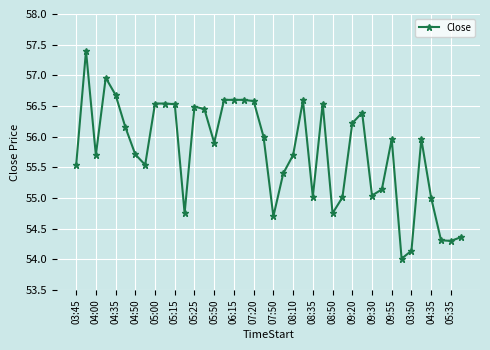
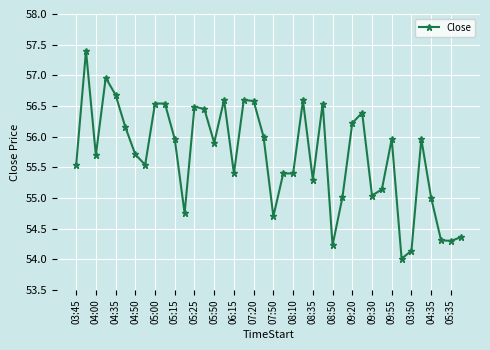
  {
    "04:50": 55.7,
    "05:00": 56.5,
-   "05:15": 56.5,
+   "05:15": 56.0,
    "05:25": 56.5,
    "05:50": 55.9,
-   "06:15": 56.6,
+   "06:15": 55.4,
    "07:20": 56.6,
    "07:50": 54.7,
-   "08:10": 55.7,
-   "08:35": 55.0,
-   "08:50": 54.8,
+   "08:10": 55.4,
+   "08:35": 55.3,
+   "08:50": 54.2,
    "09:20": 56.2,
    "09:30": 55.0,
    "09:55": 56.0,
    "05:35": 54.3
  }
